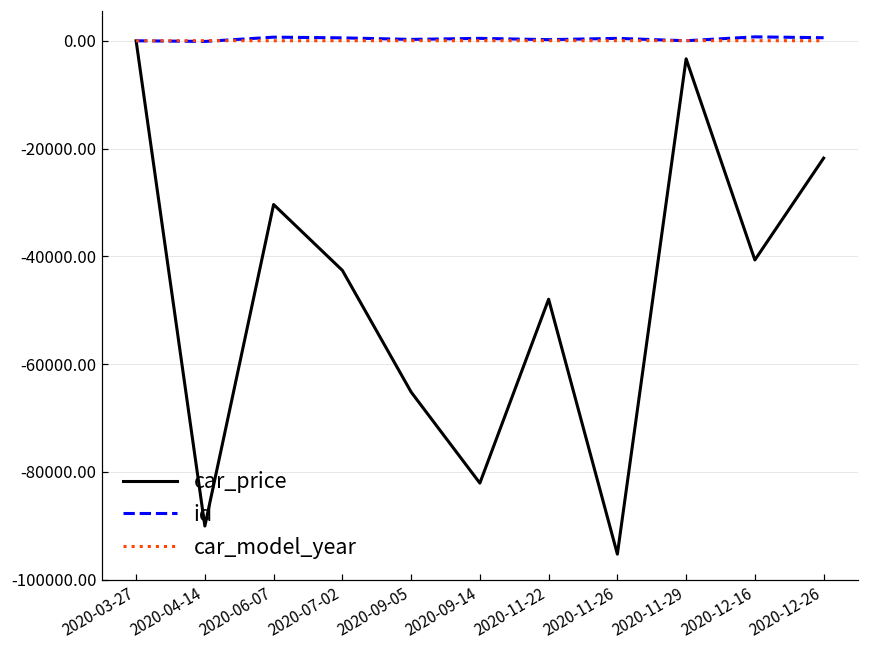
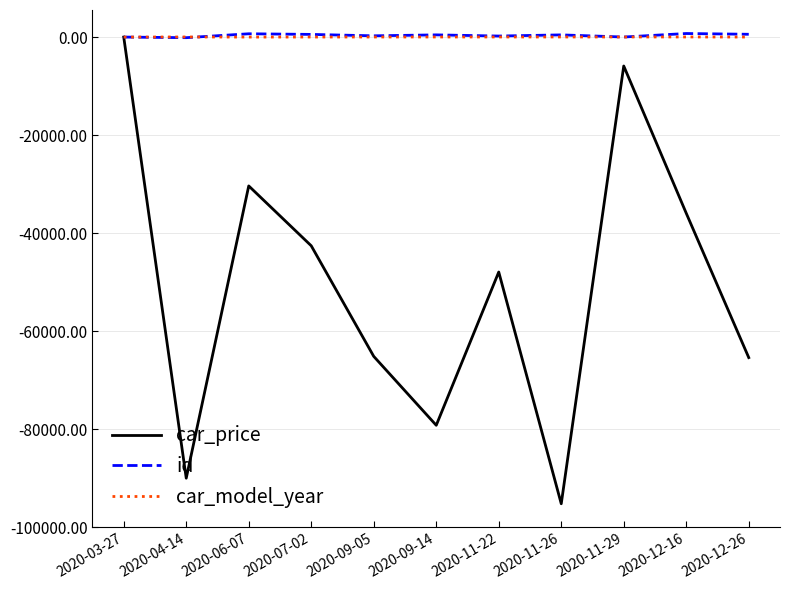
  {
    "car_price": {
      "2020-04-14": -90000,
      "2020-06-07": -30000,
      "2020-07-02": -43000,
      "2020-09-05": -65000,
-     "2020-09-14": -82000,
+     "2020-09-14": -79000,
      "2020-11-22": -48000,
      "2020-11-26": -95000,
-     "2020-11-29": -3000,
-     "2020-12-16": -41000,
-     "2020-12-26": -22000
+     "2020-11-29": -6000,
+     "2020-12-16": -36000,
+     "2020-12-26": -65000
    },
    "id": {
      "2020-06-07": 1000,
      "2020-07-02": 1000,
      "2020-12-16": 1000,
      "2020-12-26": 1000
    },
    "car_model_year": {
      "2020-06-07": 0,
      "2020-07-02": 0,
      "2020-12-16": 0,
      "2020-12-26": 0
    }
  }
